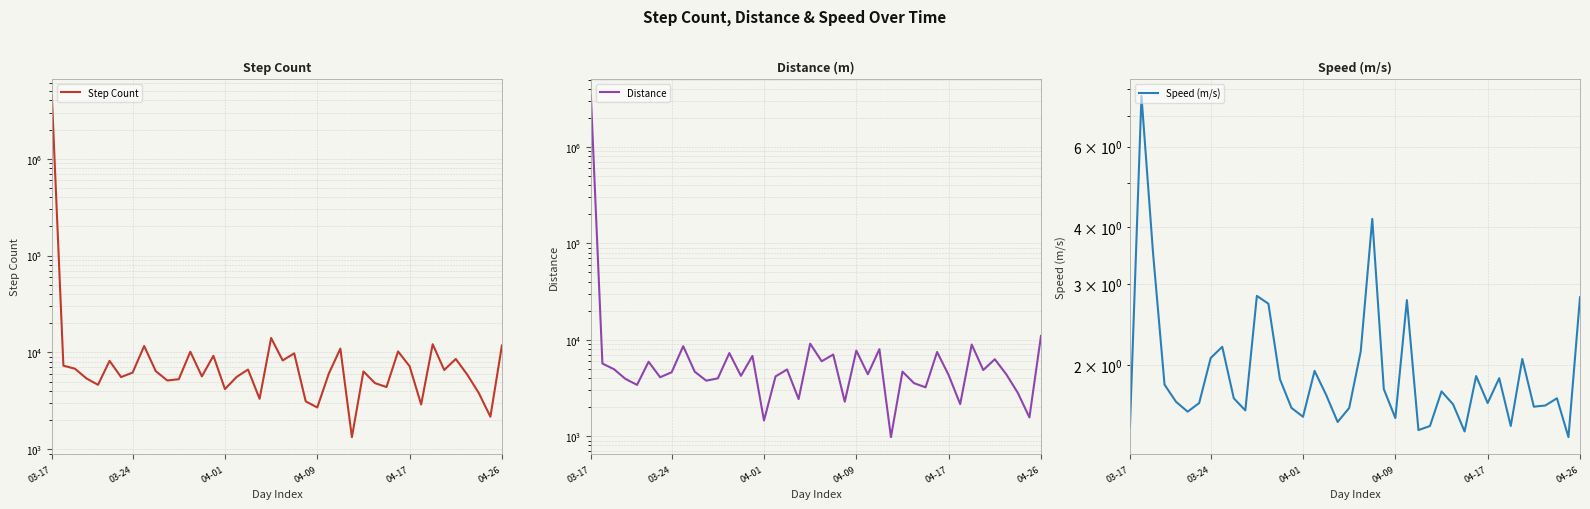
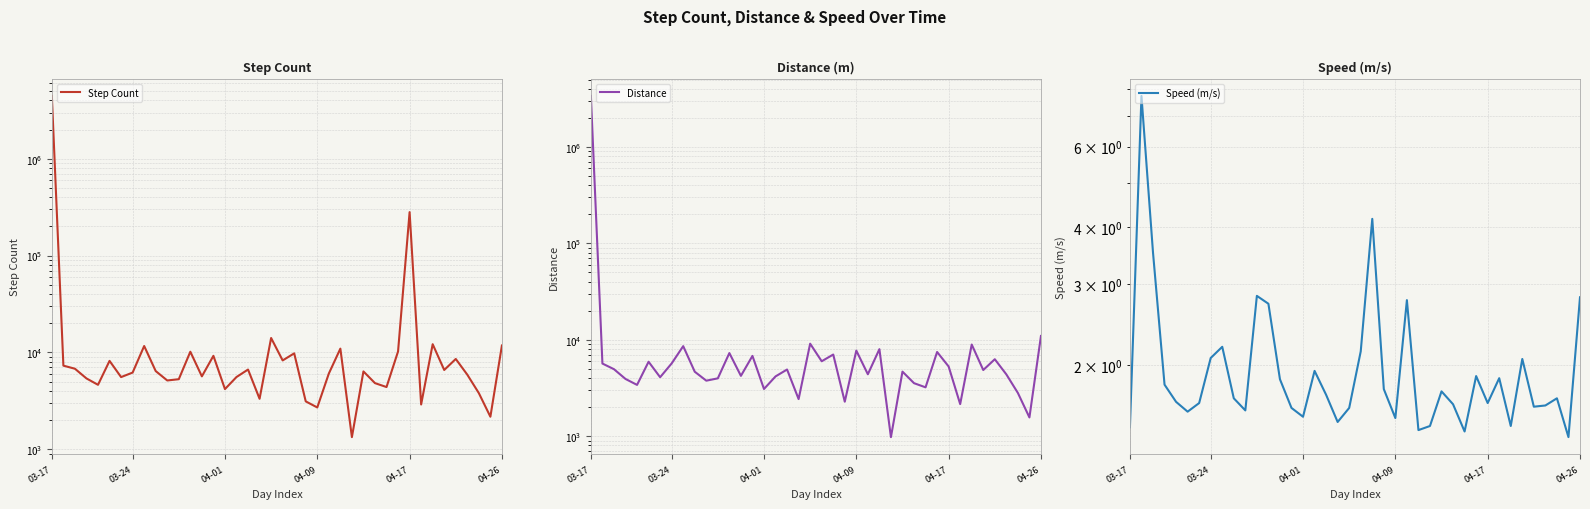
  {
    "Step Count": {
      "03-17": 4000000,
      "03-24": 6000,
      "04-01": 4200,
      "04-09": 2700,
-     "04-17": 7000,
+     "04-17": 280000,
      "04-26": 12000
    },
    "Distance (m)": {
      "03-17": 3400000,
-     "03-24": 5000,
-     "04-01": 1500,
+     "03-24": 6000,
+     "04-01": 3100,
      "04-09": 8000,
-     "04-17": 4000,
+     "04-17": 5000,
      "04-26": 11000
    }
  }
